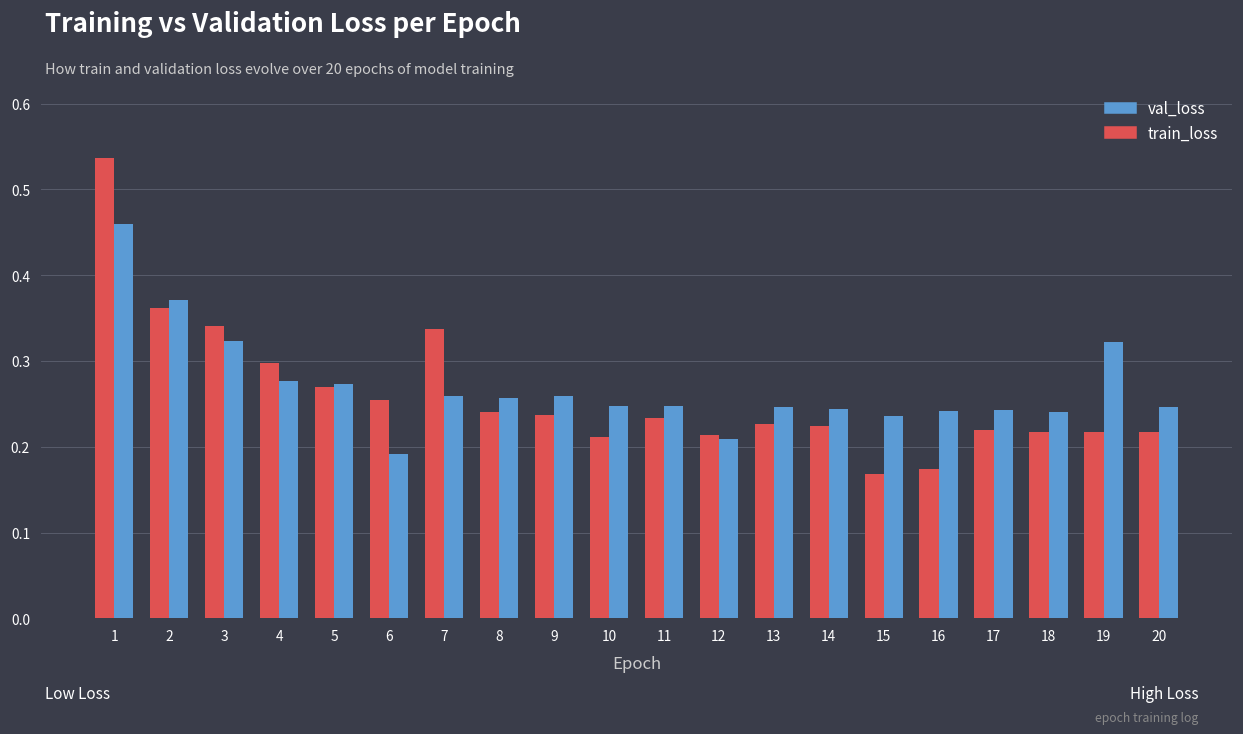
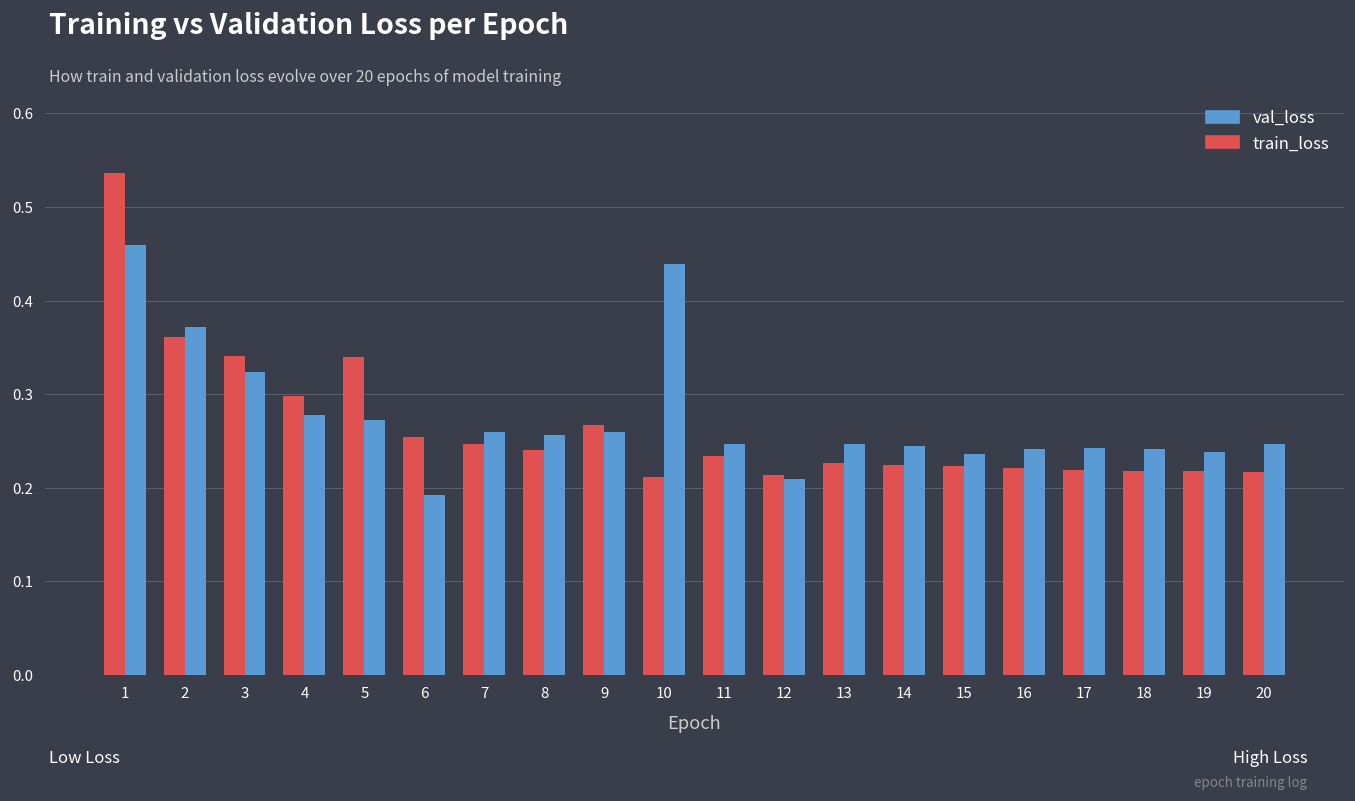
  {
    "train_loss": {
      "1": 0.54,
      "2": 0.36,
      "3": 0.34,
      "4": 0.30,
-     "5": 0.27,
+     "5": 0.34,
      "6": 0.25,
-     "7": 0.34,
+     "7": 0.25,
      "8": 0.24,
-     "9": 0.24,
+     "9": 0.27,
      "10": 0.21,
      "11": 0.23,
      "12": 0.21,
      "13": 0.23,
      "14": 0.22,
-     "15": 0.17,
-     "16": 0.17,
+     "15": 0.22,
+     "16": 0.22,
      "17": 0.22,
      "18": 0.22,
      "19": 0.22,
      "20": 0.22
    },
    "val_loss": {
      "1": 0.46,
      "2": 0.37,
      "3": 0.32,
      "4": 0.28,
      "5": 0.27,
      "6": 0.19,
      "7": 0.26,
      "8": 0.26,
      "9": 0.26,
-     "10": 0.25,
+     "10": 0.44,
      "11": 0.25,
      "12": 0.21,
      "13": 0.25,
      "14": 0.24,
      "15": 0.24,
      "16": 0.24,
      "17": 0.24,
      "18": 0.24,
-     "19": 0.32,
+     "19": 0.24,
      "20": 0.25
    }
  }
